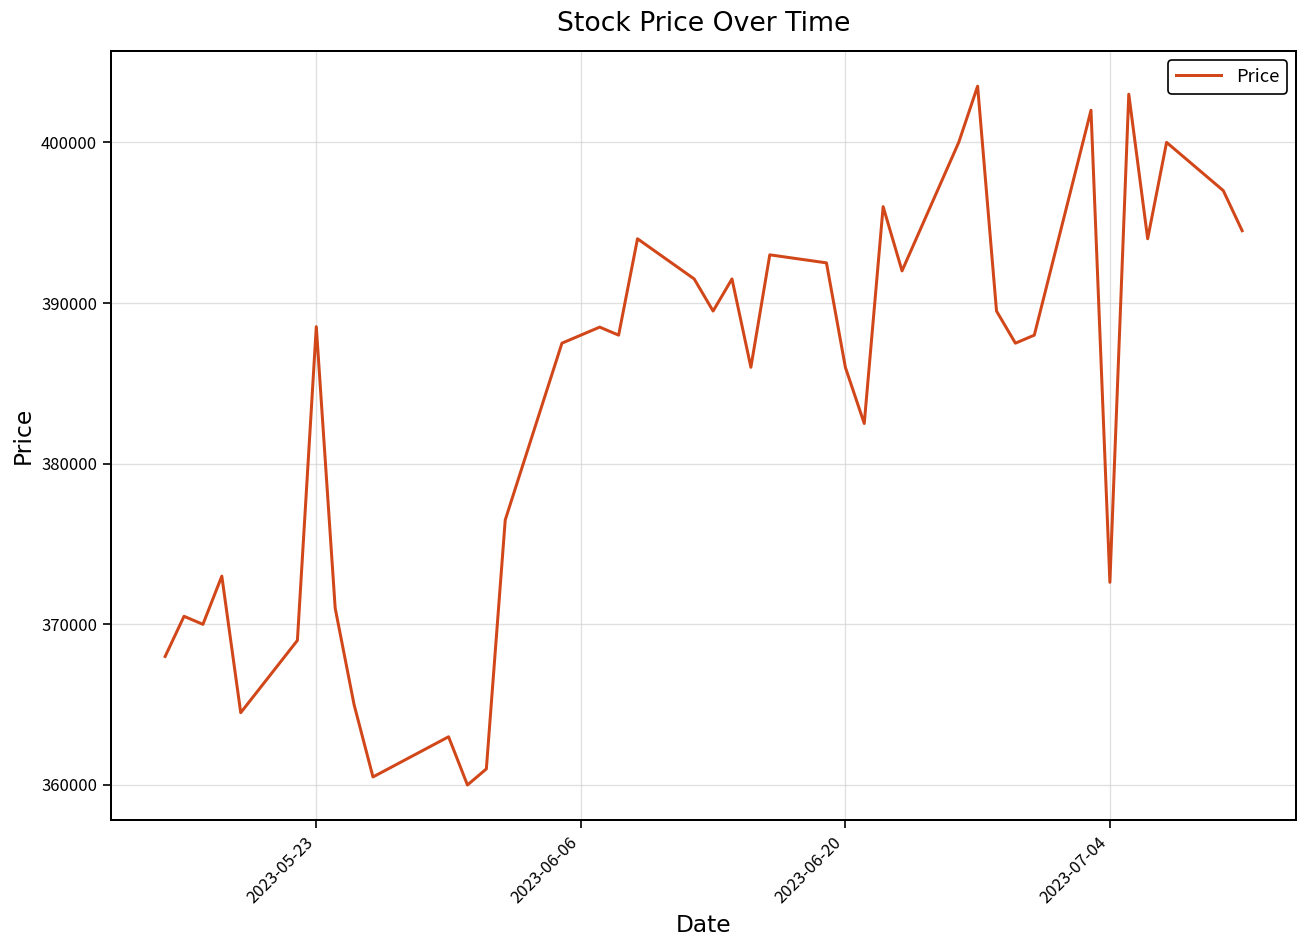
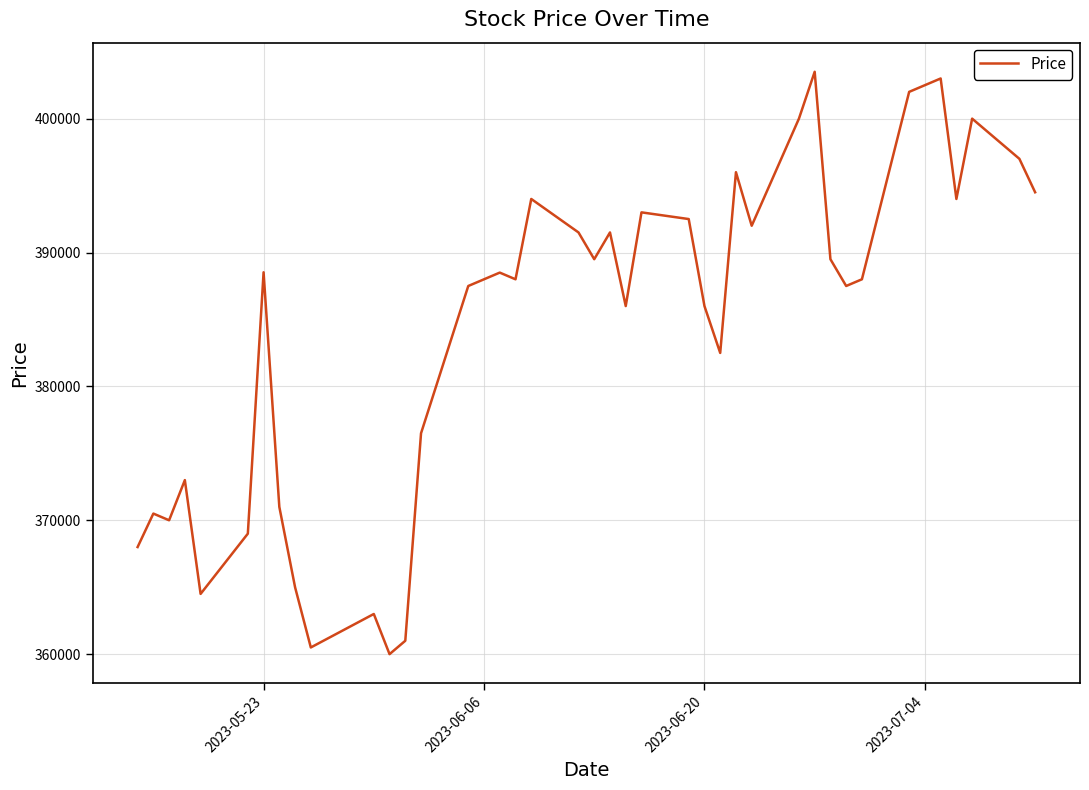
  {
    "2023-05-23": 388500,
    "2023-06-20": 386000,
-   "2023-07-04": 372600
+   "2023-07-04": 402500
  }
